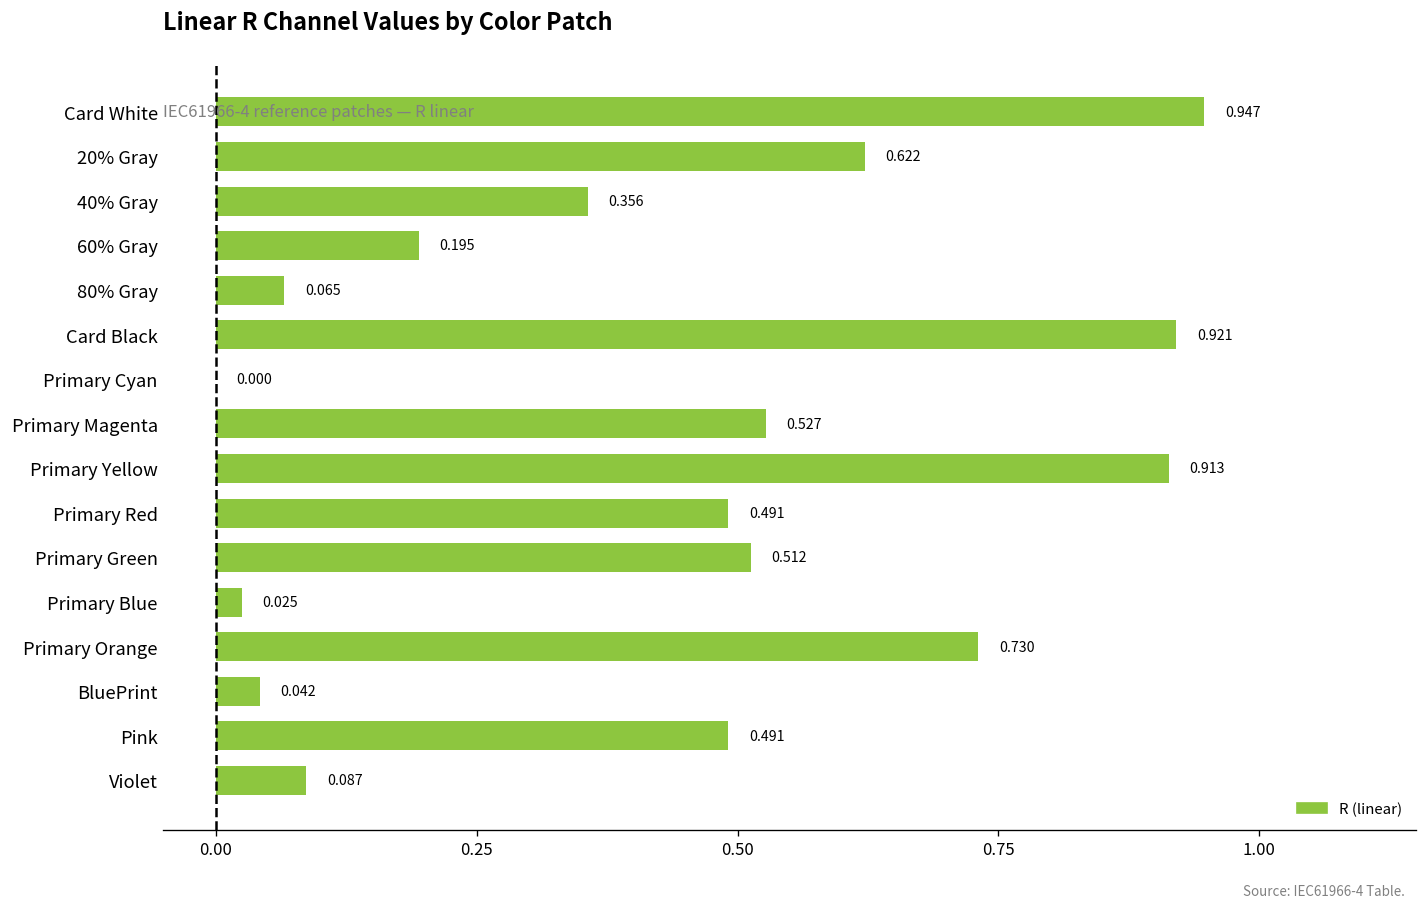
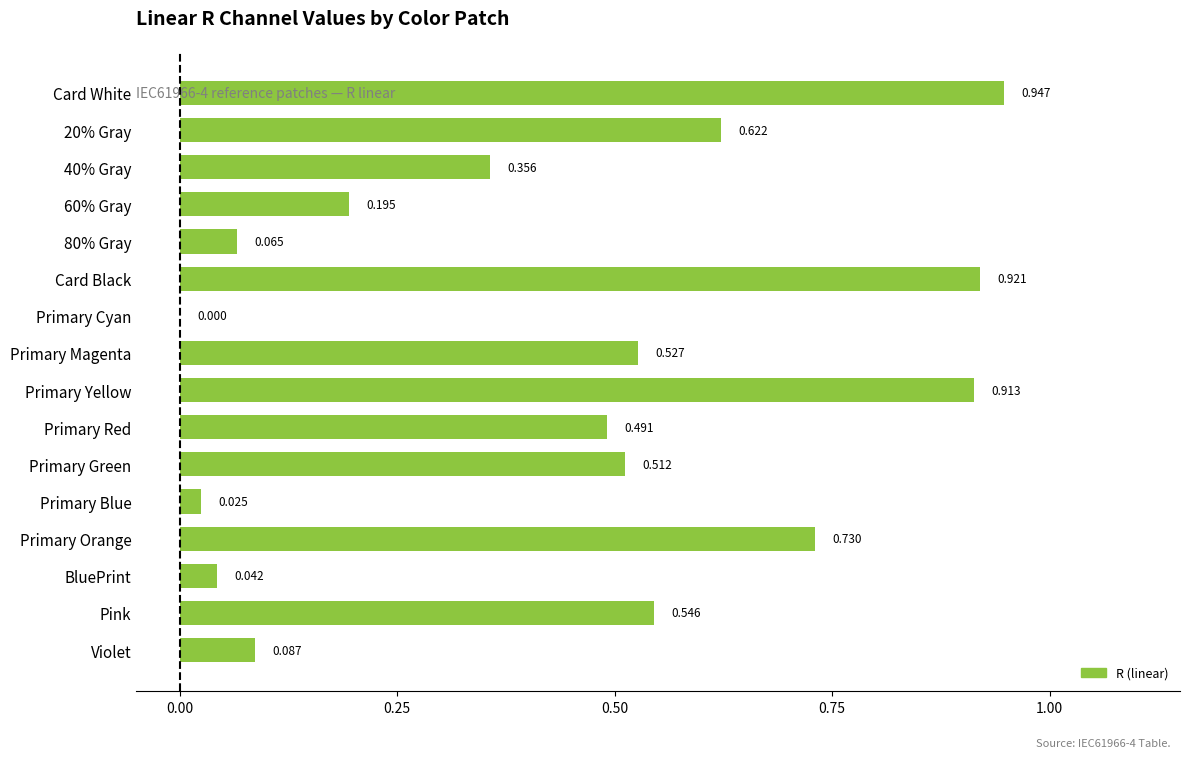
  {
    "Card White": 0.947,
    "20% Gray": 0.622,
    "40% Gray": 0.356,
    "60% Gray": 0.195,
    "80% Gray": 0.065,
    "Card Black": 0.921,
    "Primary Cyan": 0.000,
    "Primary Magenta": 0.527,
    "Primary Yellow": 0.913,
    "Primary Red": 0.491,
    "Primary Green": 0.512,
    "Primary Blue": 0.025,
    "Primary Orange": 0.730,
    "BluePrint": 0.042,
-   "Pink": 0.491,
+   "Pink": 0.546,
    "Violet": 0.087
  }
